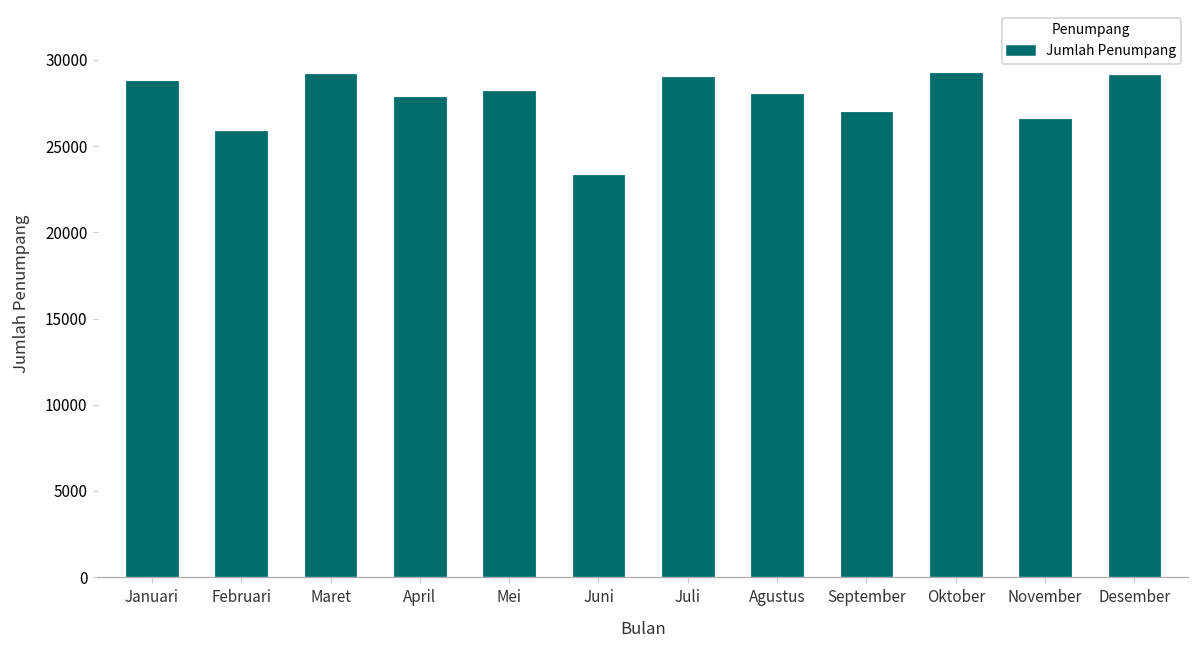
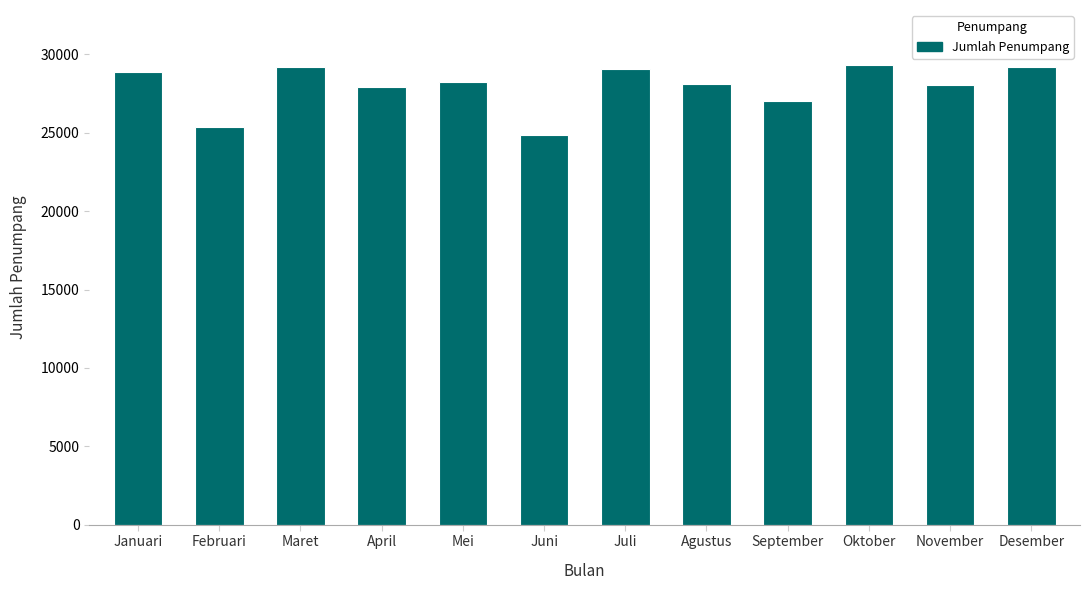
  {
    "Januari": 28800,
-   "Februari": 25900,
+   "Februari": 25400,
    "Maret": 29200,
    "April": 27900,
    "Mei": 28300,
-   "Juni": 23400,
+   "Juni": 24800,
    "Juli": 29100,
    "Agustus": 28100,
    "September": 27100,
    "Oktober": 29300,
-   "November": 26700,
+   "November": 28000,
    "Desember": 29200
  }
